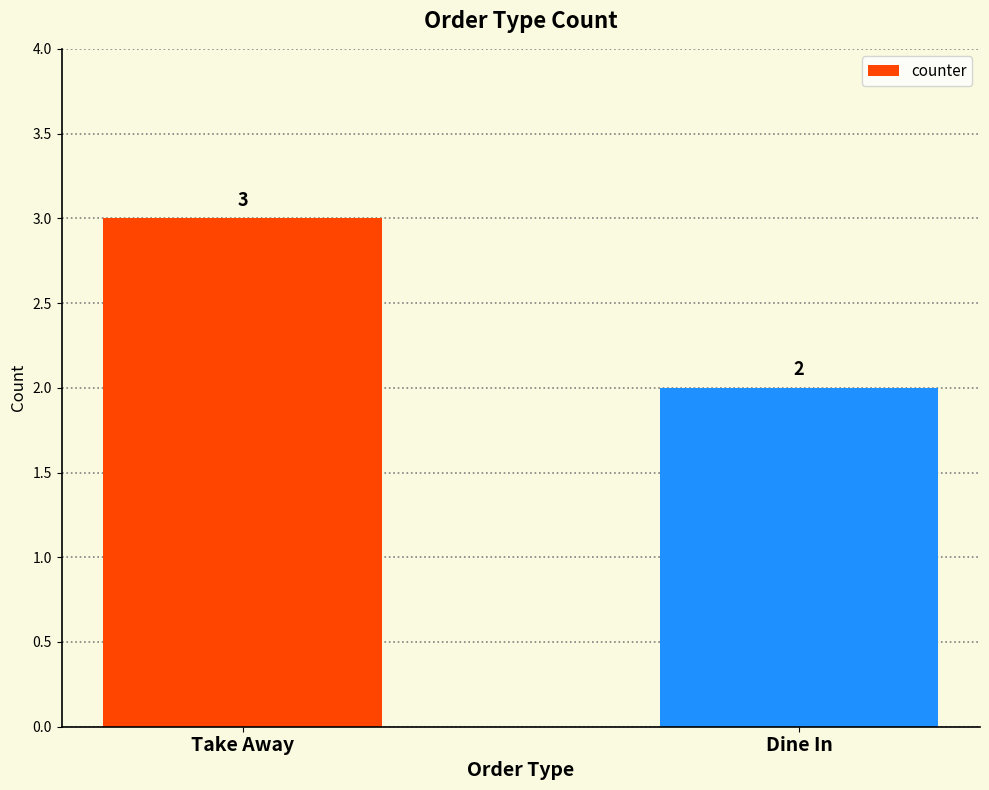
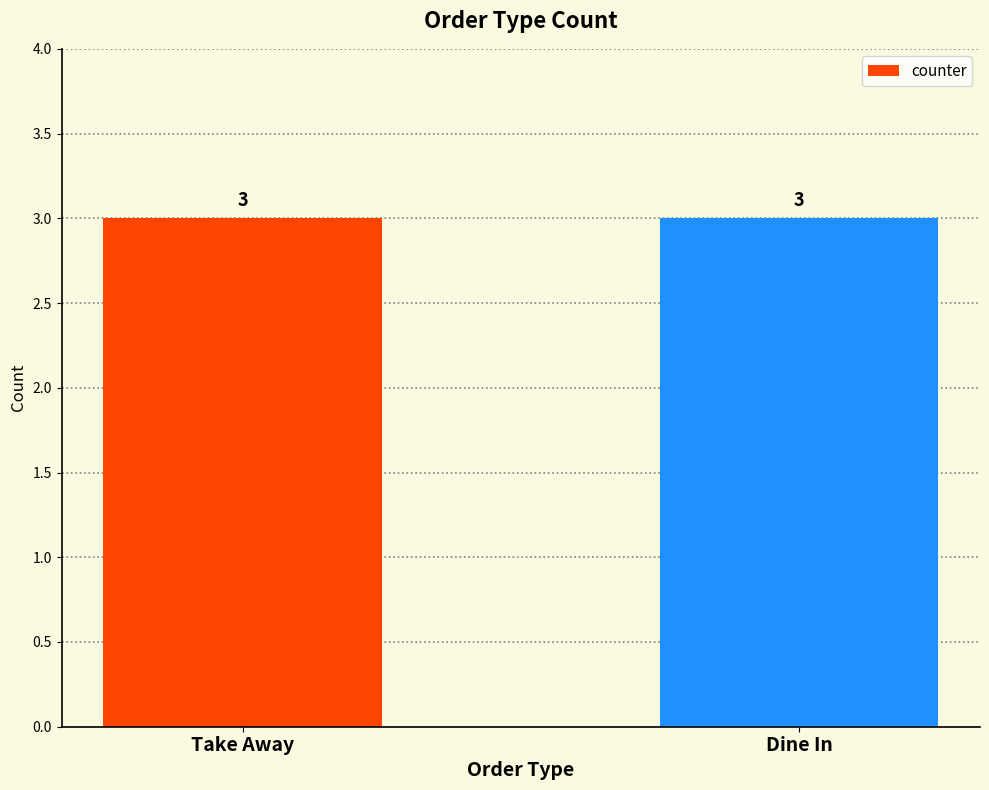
  {
    "Take Away": 3,
-   "Dine In": 2
+   "Dine In": 3
  }
